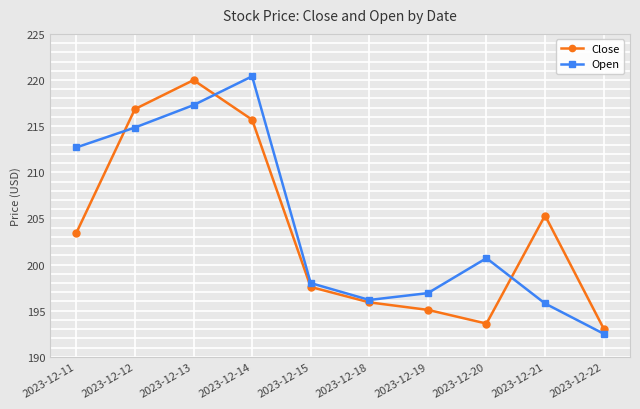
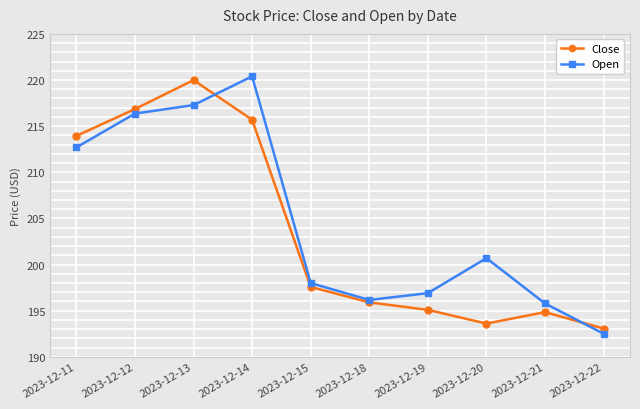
  {
    "Close": {
-     "2023-12-11": 203,
+     "2023-12-11": 214,
      "2023-12-12": 217,
      "2023-12-13": 220,
      "2023-12-14": 216,
      "2023-12-15": 198,
      "2023-12-19": 195,
      "2023-12-20": 194,
-     "2023-12-21": 205,
+     "2023-12-21": 195,
      "2023-12-22": 193
    },
    "Open": {
      "2023-12-11": 213,
-     "2023-12-12": 215,
+     "2023-12-12": 216,
      "2023-12-13": 217,
      "2023-12-14": 220,
      "2023-12-15": 198,
      "2023-12-19": 197,
      "2023-12-20": 201,
      "2023-12-21": 196,
      "2023-12-22": 193
    }
  }
